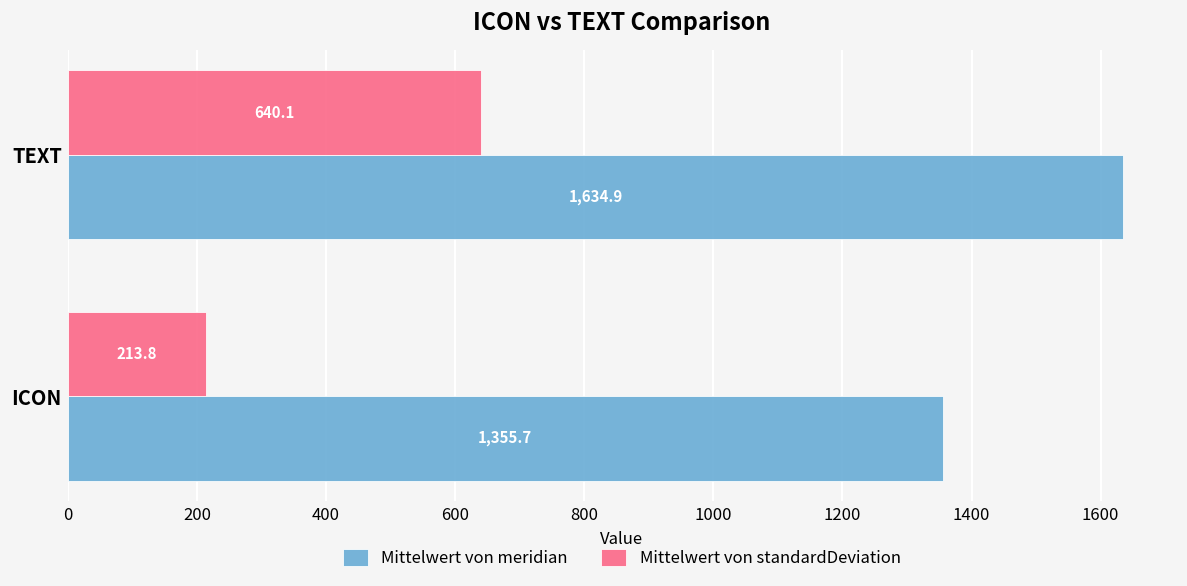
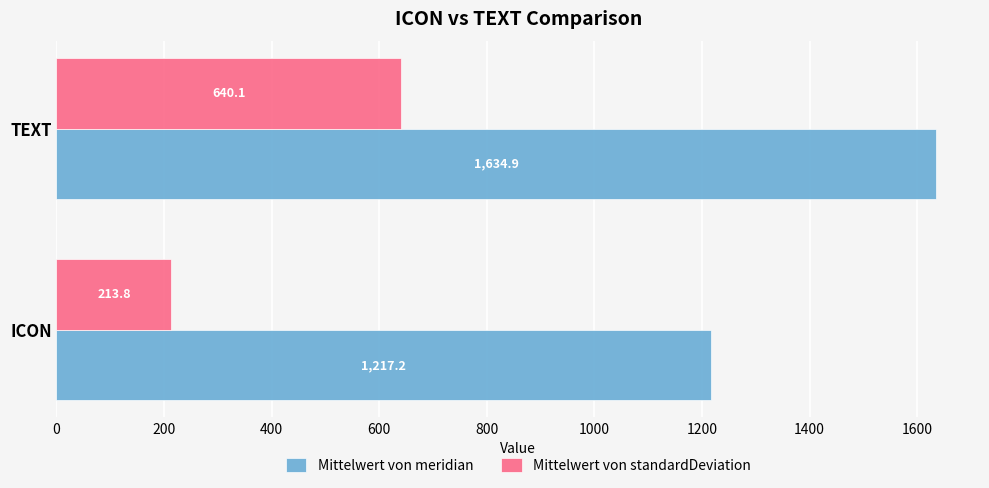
  {
    "Mittelwert von meridian": {
      "TEXT": "1,634.9",
-     "ICON": "1,355.7"
+     "ICON": "1,217.2"
    },
    "Mittelwert von standardDeviation": {
      "TEXT": "640.1",
      "ICON": "213.8"
    }
  }
